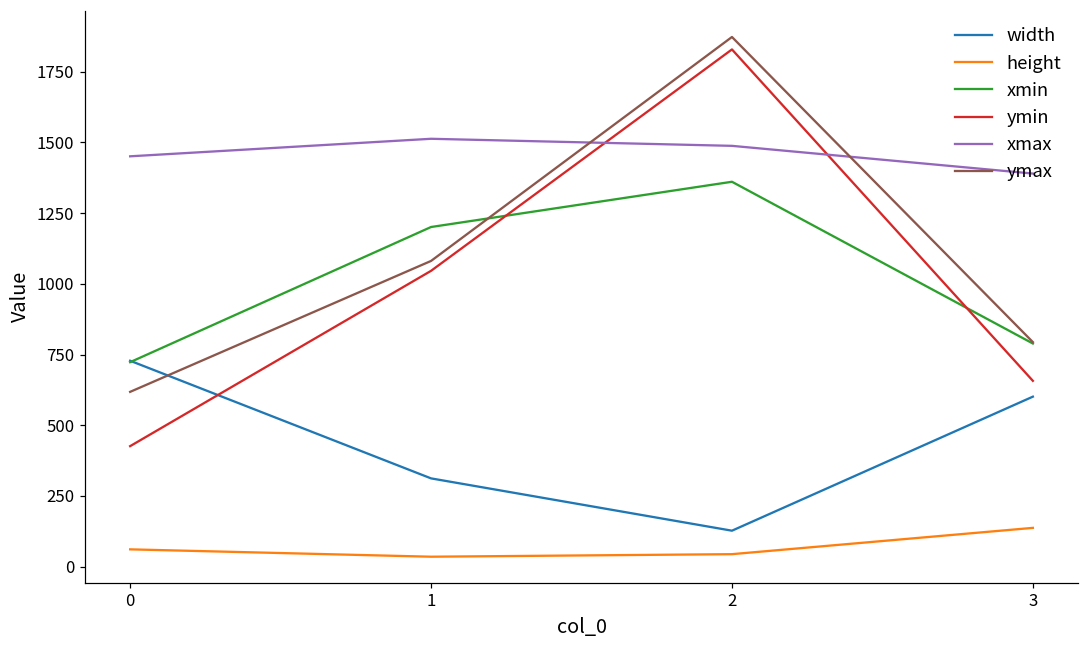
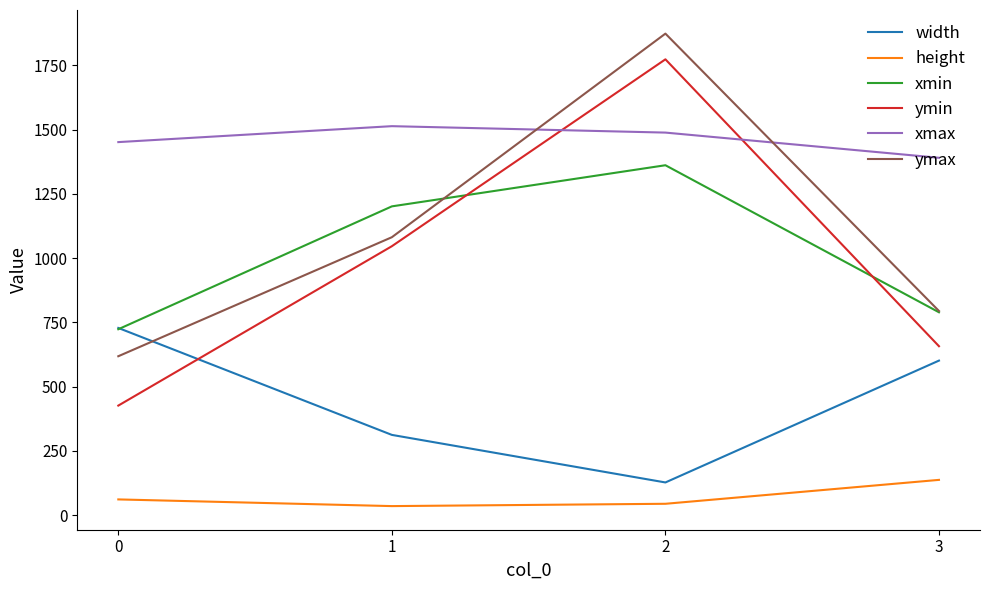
  {
    "width": {
      "1": 310,
      "2": 130,
      "3": 600
    },
    "height": {
      "0": 60,
      "1": 40,
      "2": 40,
      "3": 140
    },
    "xmin": {
      "1": 1200,
      "2": 1360
    },
    "ymin": {
      "0": 430,
      "1": 1050,
-     "2": 1830,
+     "2": 1770,
      "3": 660
    },
    "xmax": {
      "0": 1450,
      "1": 1510,
      "2": 1490,
      "3": 1390
    },
    "ymax": {
      "0": 620,
      "1": 1080,
      "2": 1870
    }
  }
